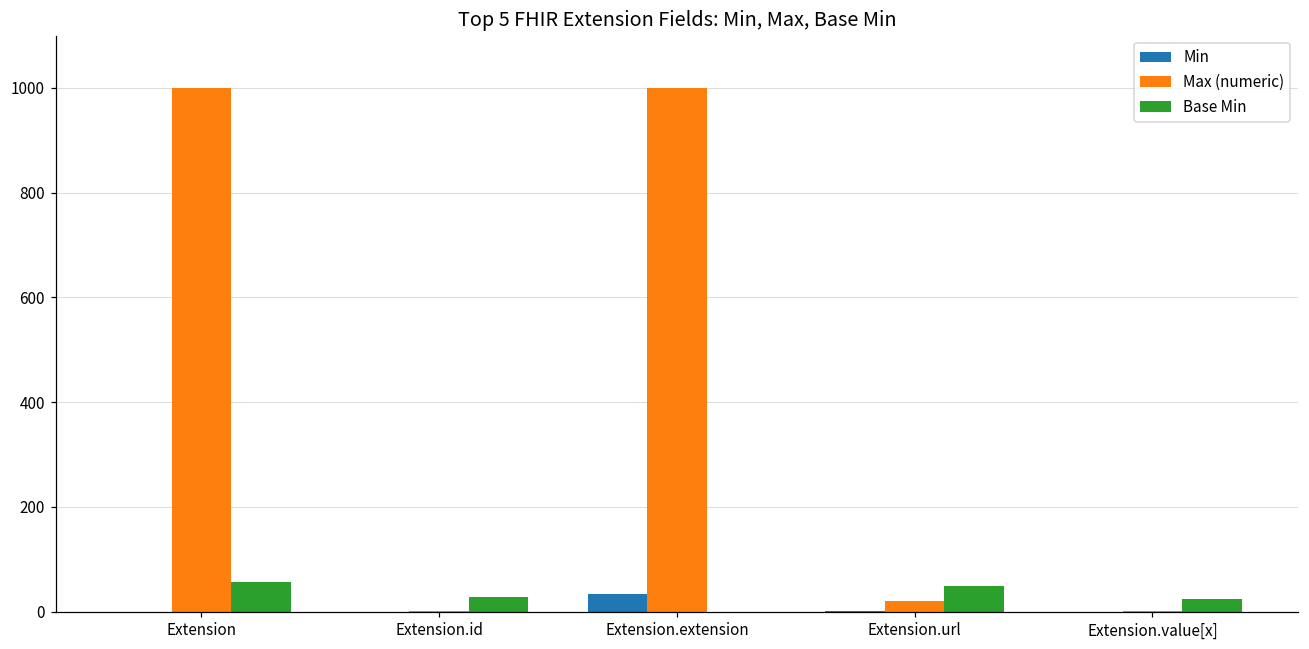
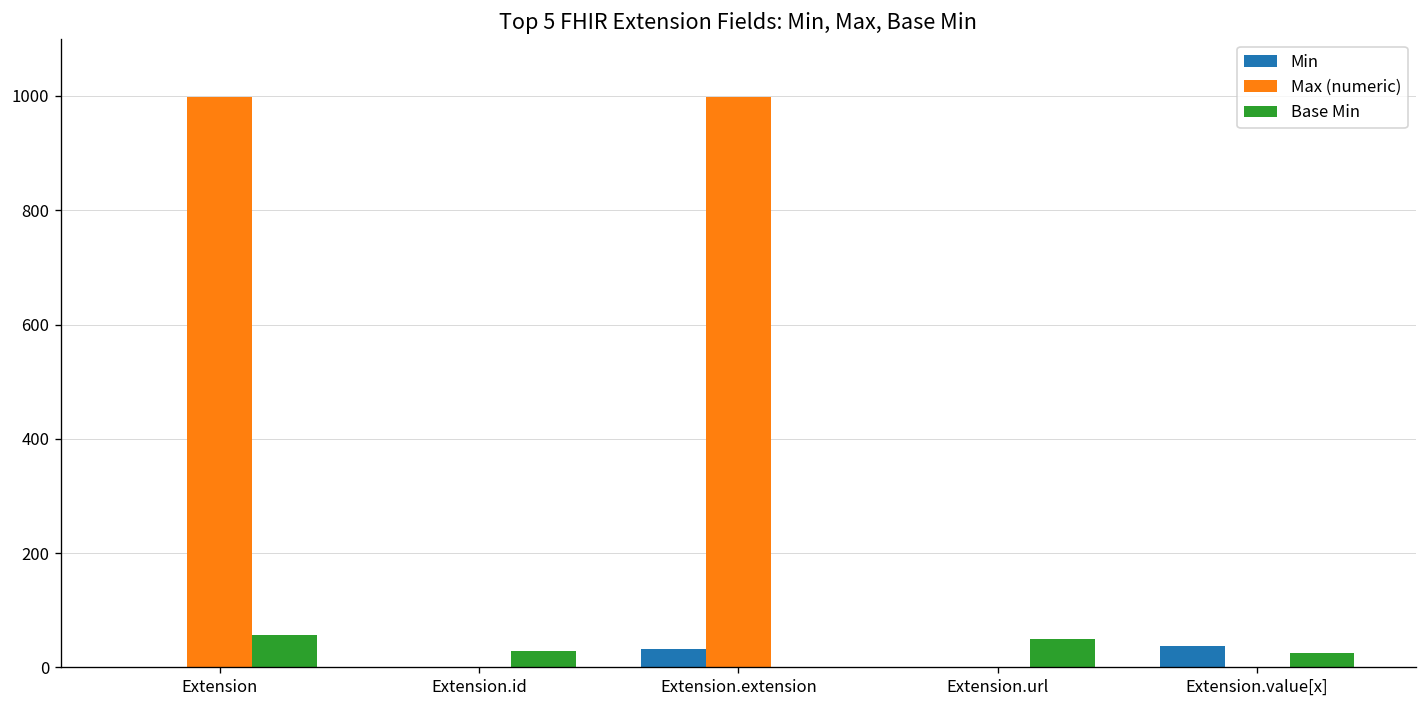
  {
    "Min": {
      "Extension": 0,
      "Extension.id": 0,
      "Extension.extension": 30,
-     "Extension.value[x]": 0
+     "Extension.value[x]": 40
    },
    "Max (numeric)": {
      "Extension": 1000,
      "Extension.extension": 1000,
-     "Extension.url": 20
+     "Extension.url": 0
    },
    "Base Min": {
      "Extension": 60,
      "Extension.id": 30,
      "Extension.extension": 0,
      "Extension.url": 50,
      "Extension.value[x]": 30
    }
  }
